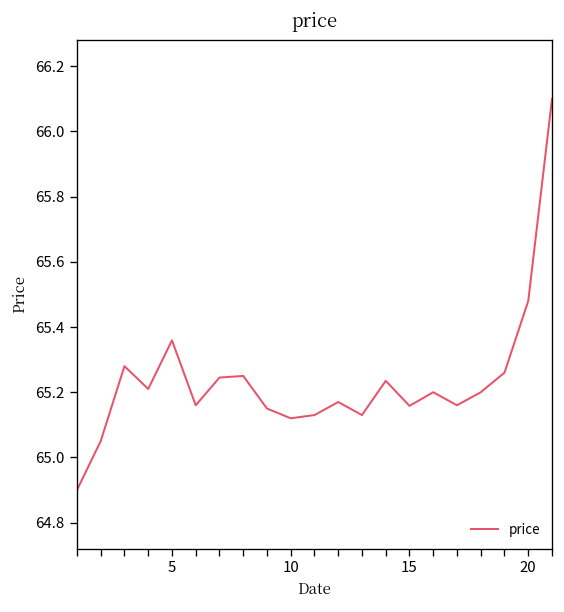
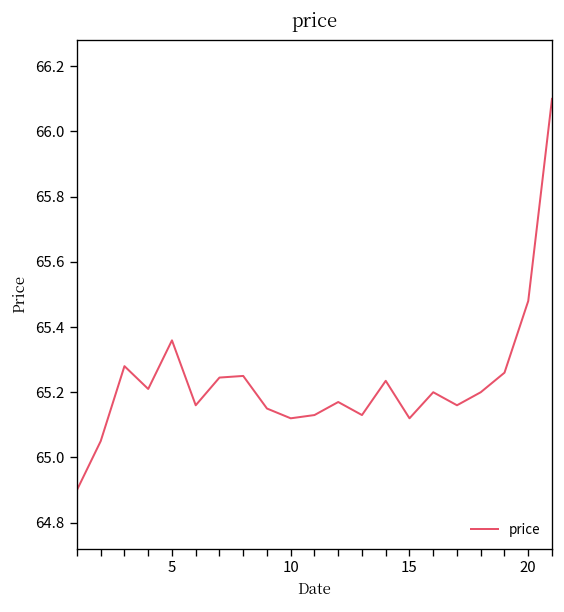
  {
    "5": 65.36,
    "10": 65.12,
-   "15": 65.16,
+   "15": 65.12,
    "20": 65.48
  }
